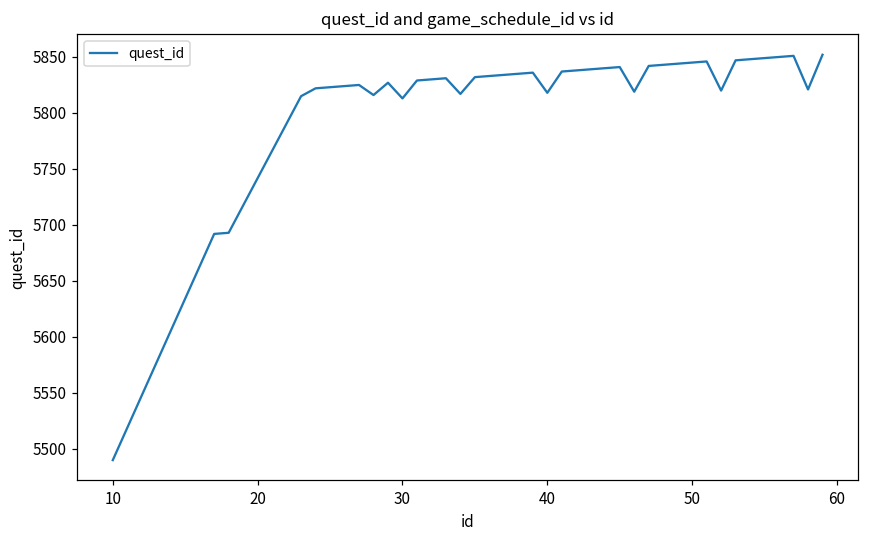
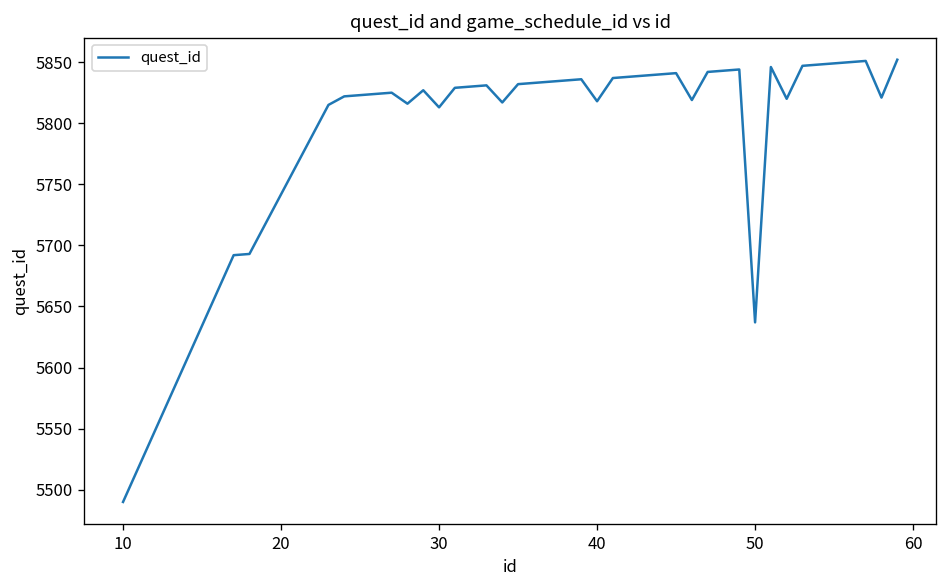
  {
    "10": 5490,
    "30": 5813,
    "40": 5818,
-   "50": 5845
+   "50": 5637
  }
